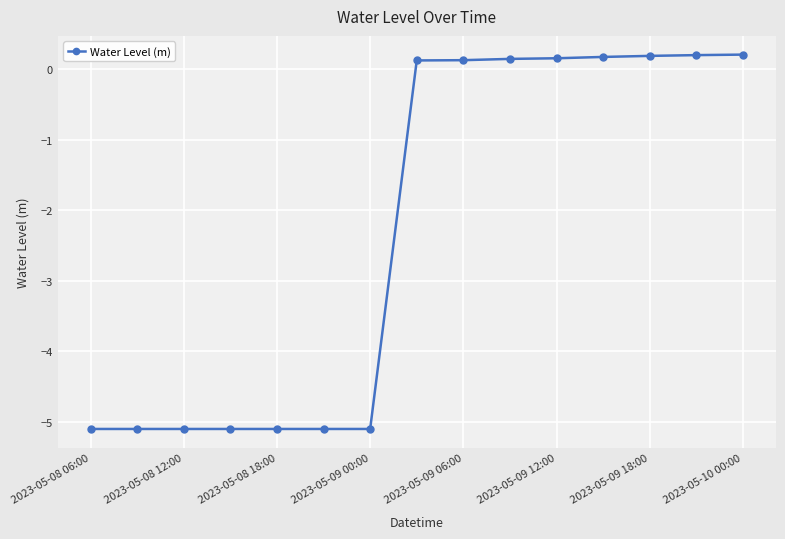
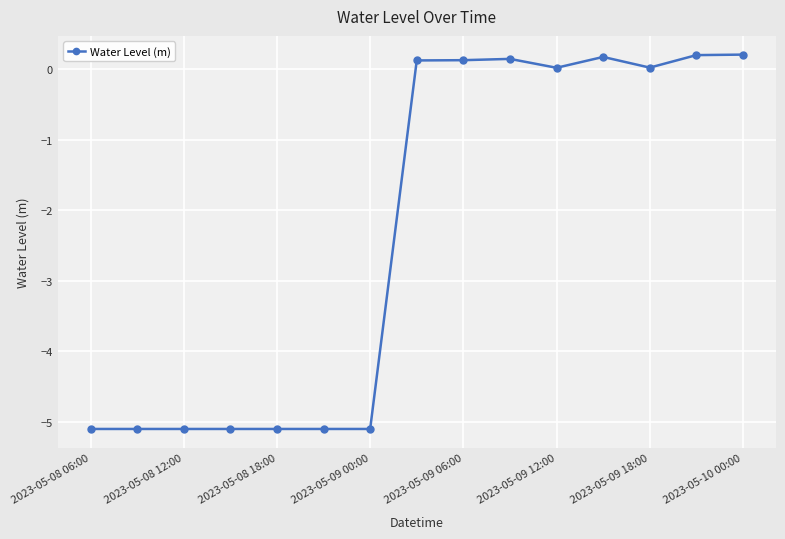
  {
    "2023-05-08 06:00": -5.1,
    "2023-05-08 12:00": -5.1,
    "2023-05-08 18:00": -5.1,
    "2023-05-09 00:00": -5.1,
    "2023-05-09 06:00": 0.1,
-   "2023-05-09 12:00": 0.2,
-   "2023-05-09 18:00": 0.2,
+   "2023-05-09 12:00": 0.0,
+   "2023-05-09 18:00": 0.0,
    "2023-05-10 00:00": 0.2
  }
